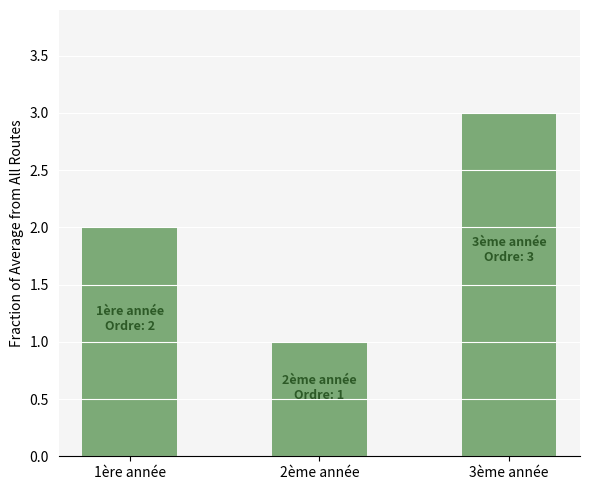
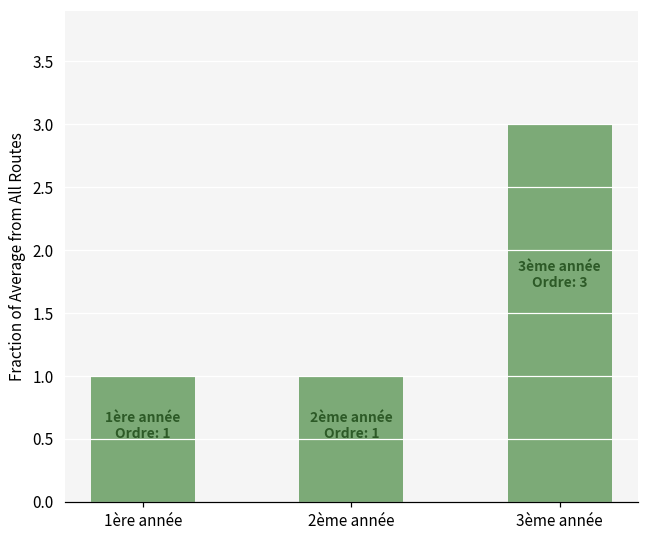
  {
-   "1ère année": 2,
+   "1ère année": 1,
    "2ème année": 1,
    "3ème année": 3
  }
